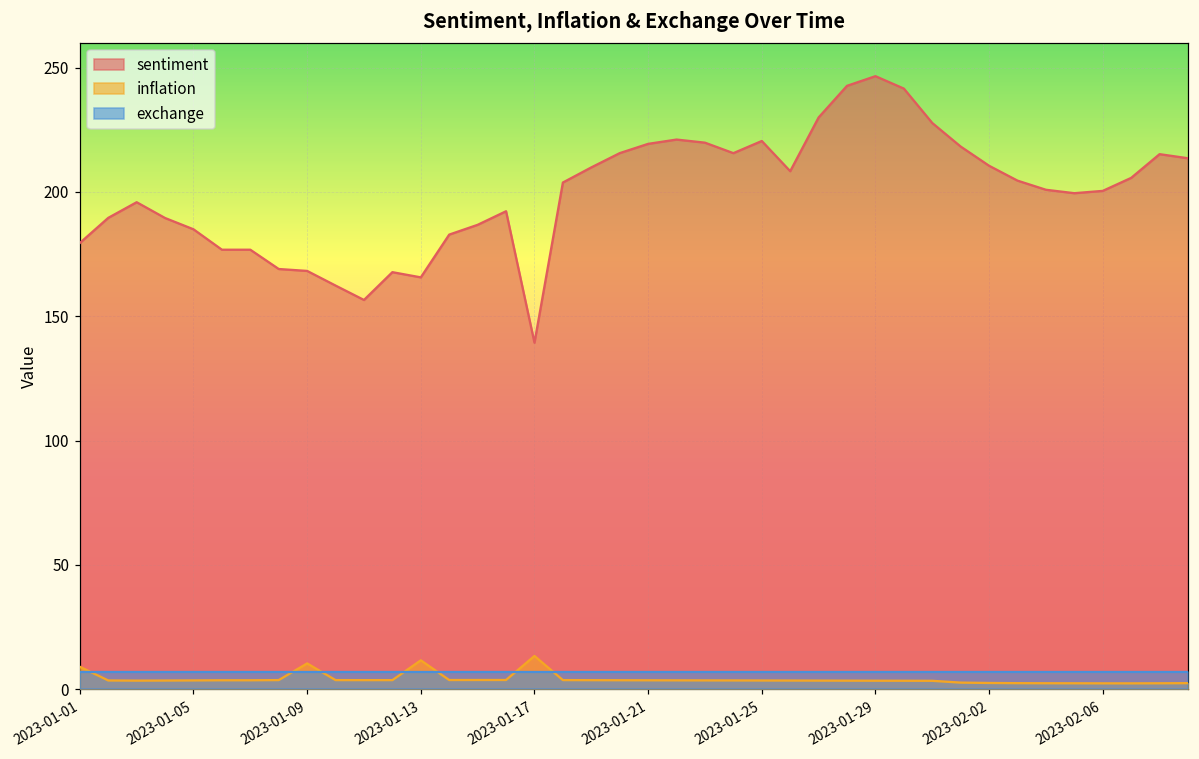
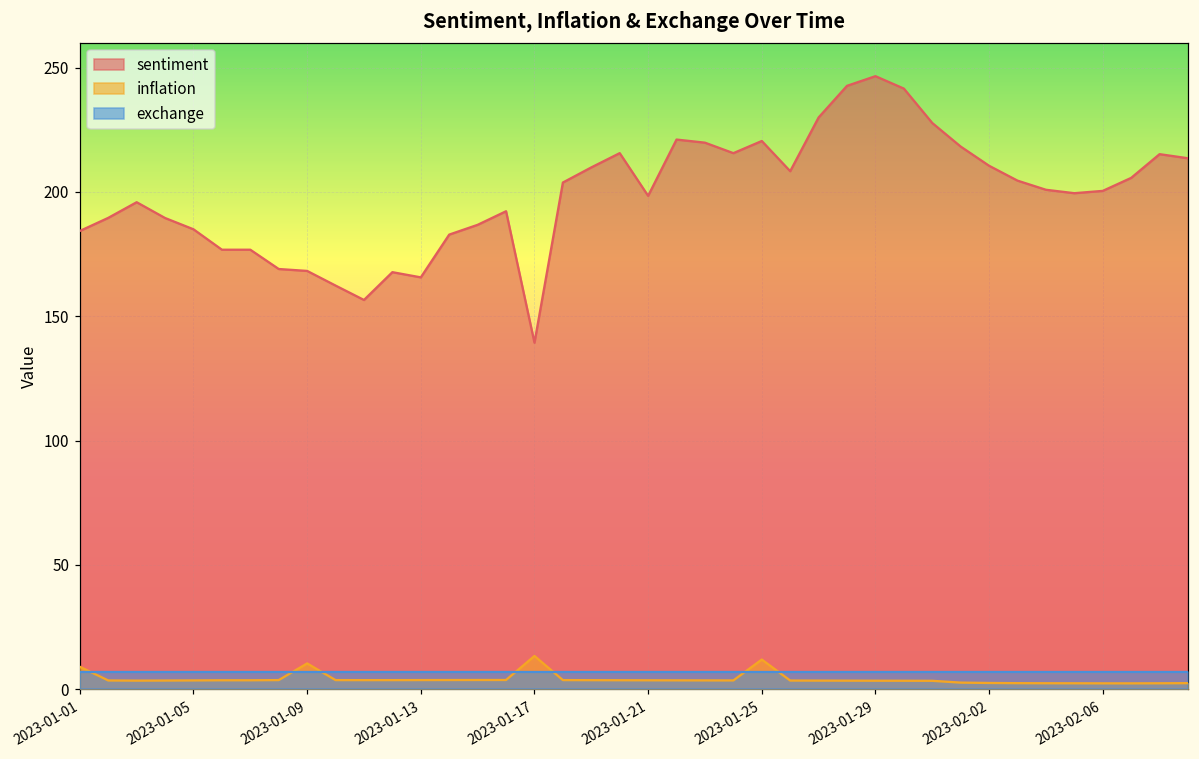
  {
    "sentiment": {
-     "2023-01-01": 179,
+     "2023-01-01": 184,
      "2023-01-05": 185,
      "2023-01-09": 168,
      "2023-01-13": 166,
      "2023-01-17": 139,
-     "2023-01-21": 219,
+     "2023-01-21": 198,
      "2023-01-25": 221,
      "2023-01-29": 247,
      "2023-02-02": 211,
      "2023-02-06": 200
    },
    "inflation": {
      "2023-01-01": 9,
      "2023-01-05": 4,
      "2023-01-09": 10,
-     "2023-01-13": 12,
+     "2023-01-13": 4,
      "2023-01-17": 13,
      "2023-01-21": 4,
-     "2023-01-25": 4,
+     "2023-01-25": 12,
      "2023-01-29": 3,
      "2023-02-02": 3,
      "2023-02-06": 2
    },
    "exchange": {
      "2023-01-01": 7,
      "2023-01-05": 7,
      "2023-01-09": 7,
      "2023-01-13": 7,
      "2023-01-17": 7,
      "2023-01-21": 7,
      "2023-01-25": 7,
      "2023-01-29": 7,
      "2023-02-02": 7,
      "2023-02-06": 7
    }
  }
